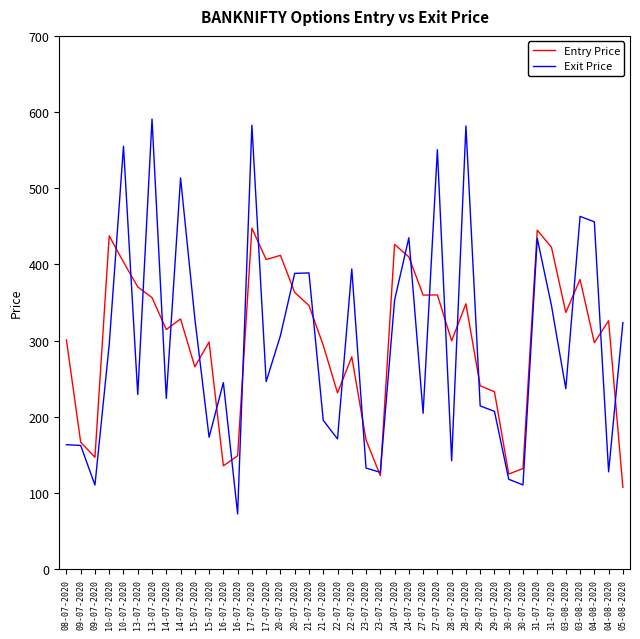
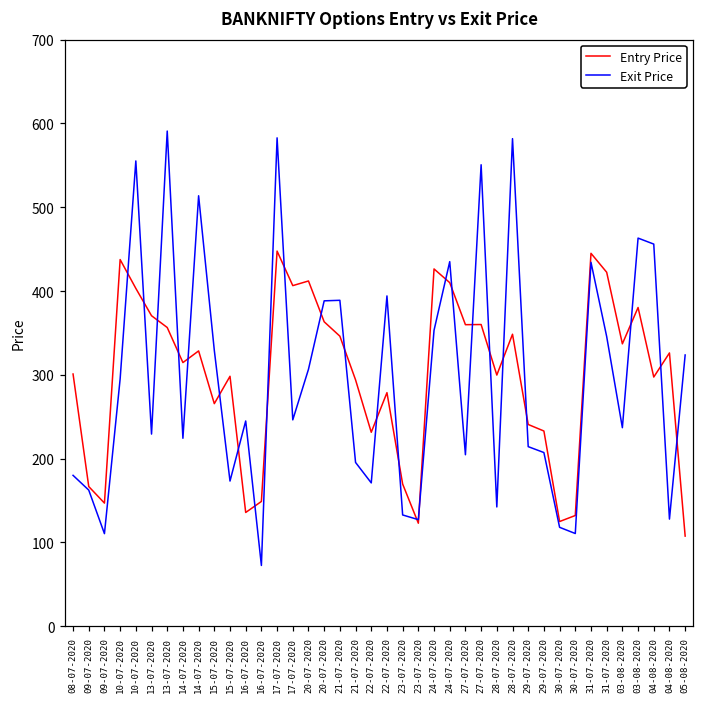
  {
    "Entry Price": {
      "08-07-2020": 300,
      "05-08-2020": 110
    },
    "Exit Price": {
-     "08-07-2020": 160,
+     "08-07-2020": 180,
      "05-08-2020": 320
    }
  }
